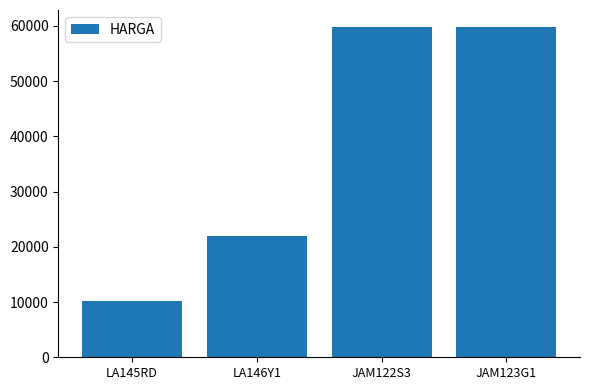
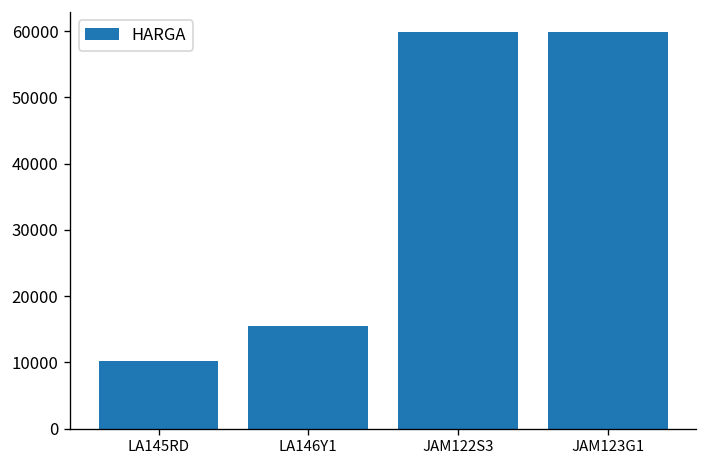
  {
    "LA145RD": 10000,
-   "LA146Y1": 22000,
+   "LA146Y1": 15000,
    "JAM122S3": 60000,
    "JAM123G1": 60000
  }
